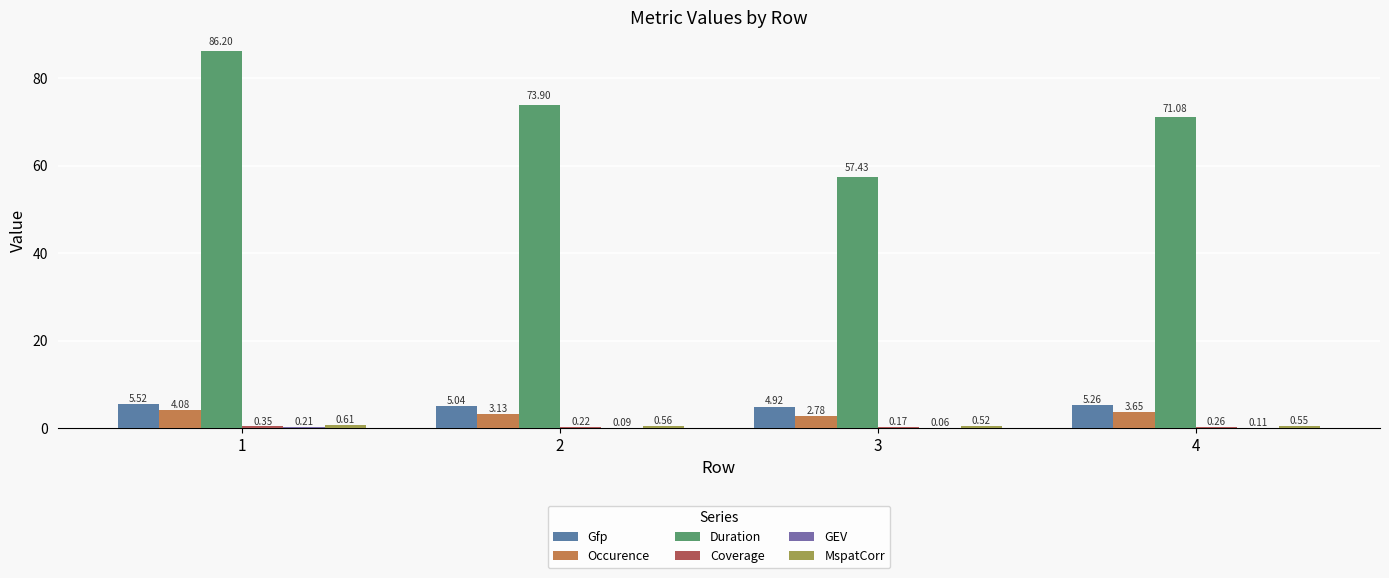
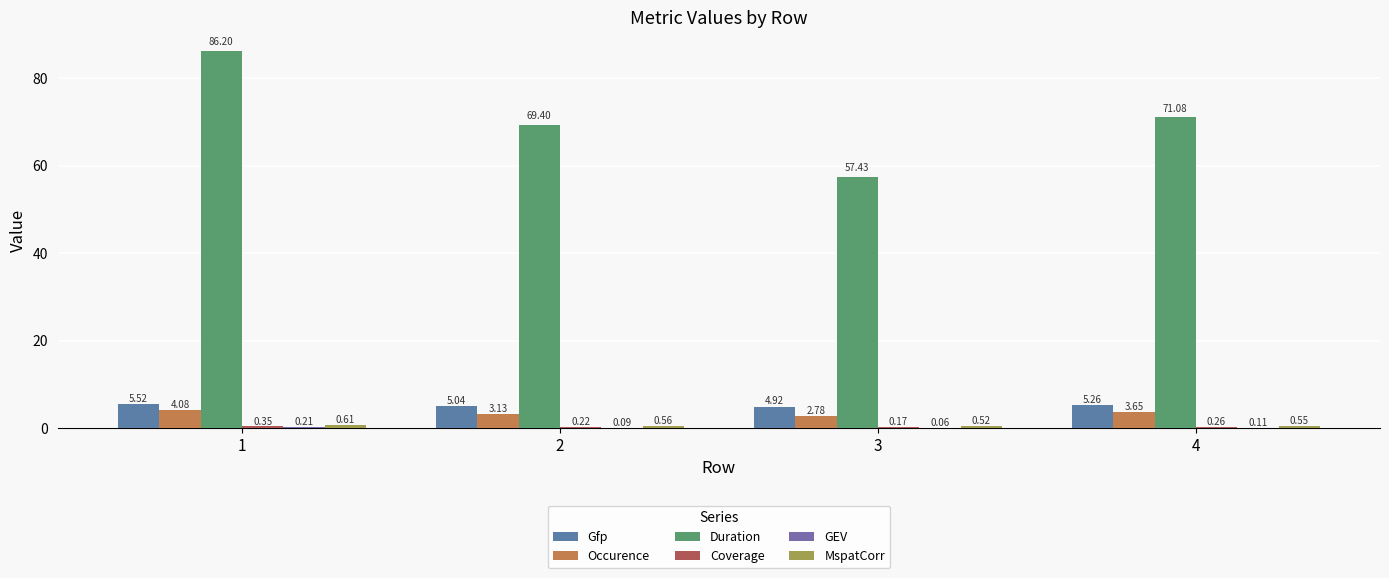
  {
    "Duration": {
      "1": 86.20,
-     "2": 73.90,
+     "2": 69.40,
      "3": 57.43,
      "4": 71.08
    }
  }
